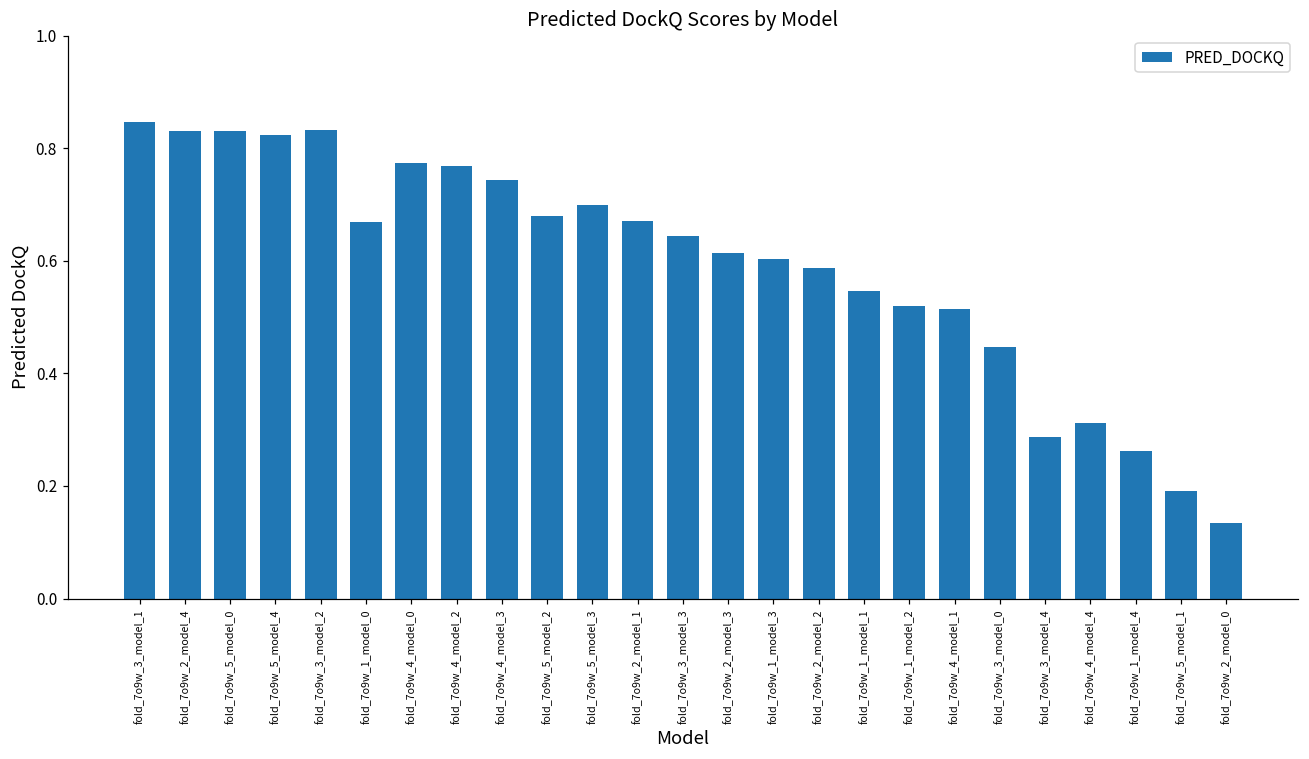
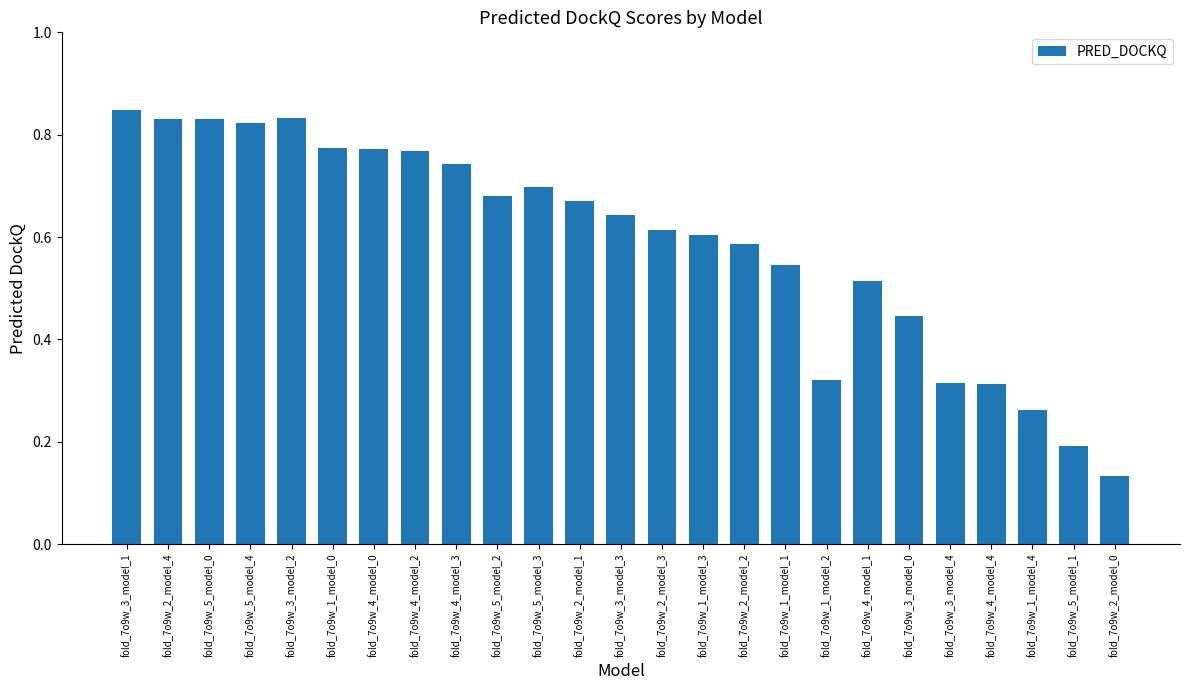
  {
    "fold_7o9w_3_model_1": 0.85,
    "fold_7o9w_2_model_4": 0.83,
    "fold_7o9w_5_model_0": 0.83,
    "fold_7o9w_5_model_4": 0.82,
    "fold_7o9w_3_model_2": 0.83,
-   "fold_7o9w_1_model_0": 0.67,
+   "fold_7o9w_1_model_0": 0.77,
    "fold_7o9w_4_model_0": 0.77,
    "fold_7o9w_4_model_2": 0.77,
    "fold_7o9w_4_model_3": 0.74,
    "fold_7o9w_5_model_2": 0.68,
    "fold_7o9w_5_model_3": 0.70,
    "fold_7o9w_2_model_1": 0.67,
    "fold_7o9w_3_model_3": 0.64,
    "fold_7o9w_2_model_3": 0.61,
    "fold_7o9w_1_model_3": 0.60,
    "fold_7o9w_2_model_2": 0.59,
    "fold_7o9w_1_model_1": 0.55,
-   "fold_7o9w_1_model_2": 0.52,
+   "fold_7o9w_1_model_2": 0.32,
    "fold_7o9w_4_model_1": 0.51,
    "fold_7o9w_3_model_0": 0.45,
-   "fold_7o9w_3_model_4": 0.29,
+   "fold_7o9w_3_model_4": 0.32,
    "fold_7o9w_4_model_4": 0.31,
    "fold_7o9w_1_model_4": 0.26,
    "fold_7o9w_5_model_1": 0.19,
    "fold_7o9w_2_model_0": 0.13
  }
